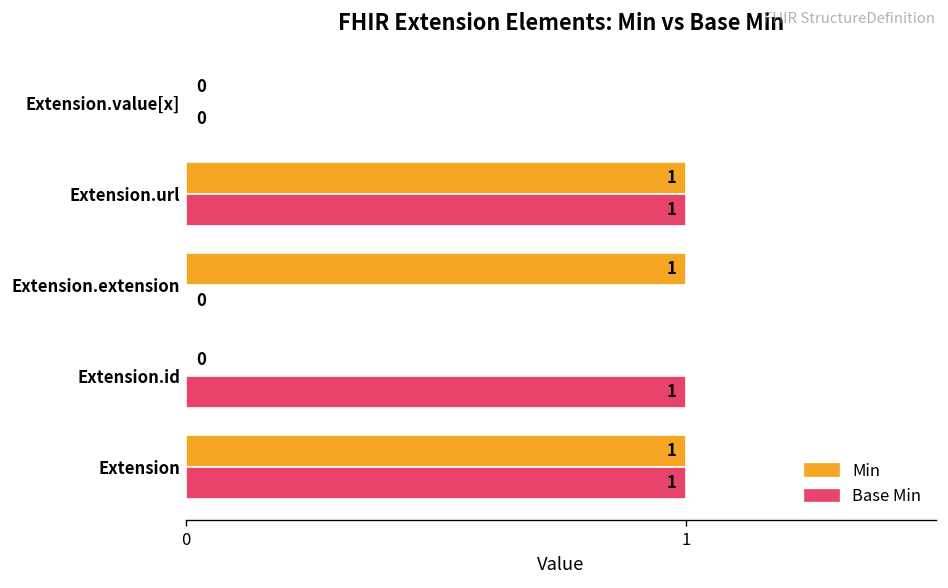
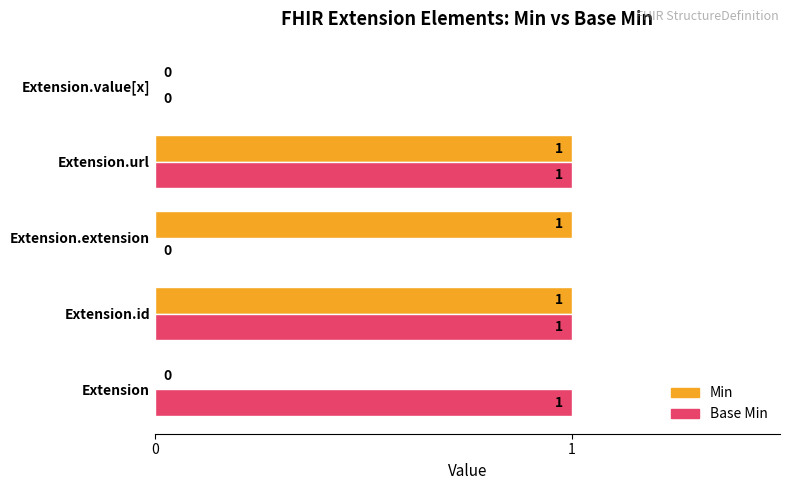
  {
    "Min": {
      "Extension.value[x]": 0,
      "Extension.url": 1,
      "Extension.extension": 1,
-     "Extension.id": 0,
-     "Extension": 1
+     "Extension.id": 1,
+     "Extension": 0
    },
    "Base Min": {
      "Extension.value[x]": 0,
      "Extension.url": 1,
      "Extension.extension": 0,
      "Extension.id": 1,
      "Extension": 1
    }
  }
